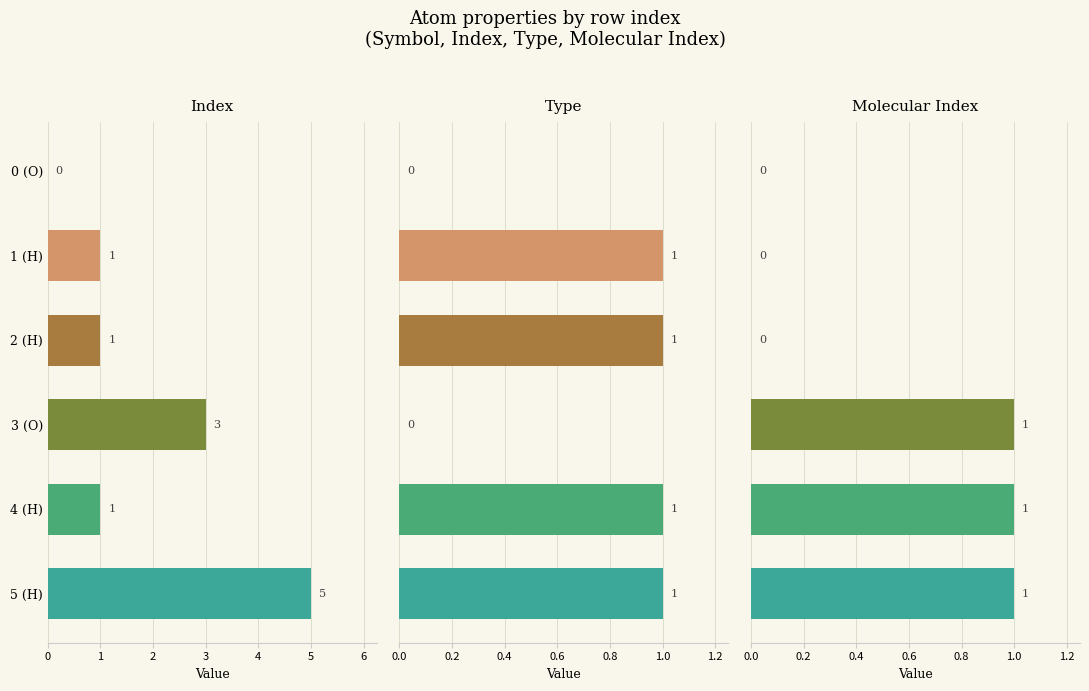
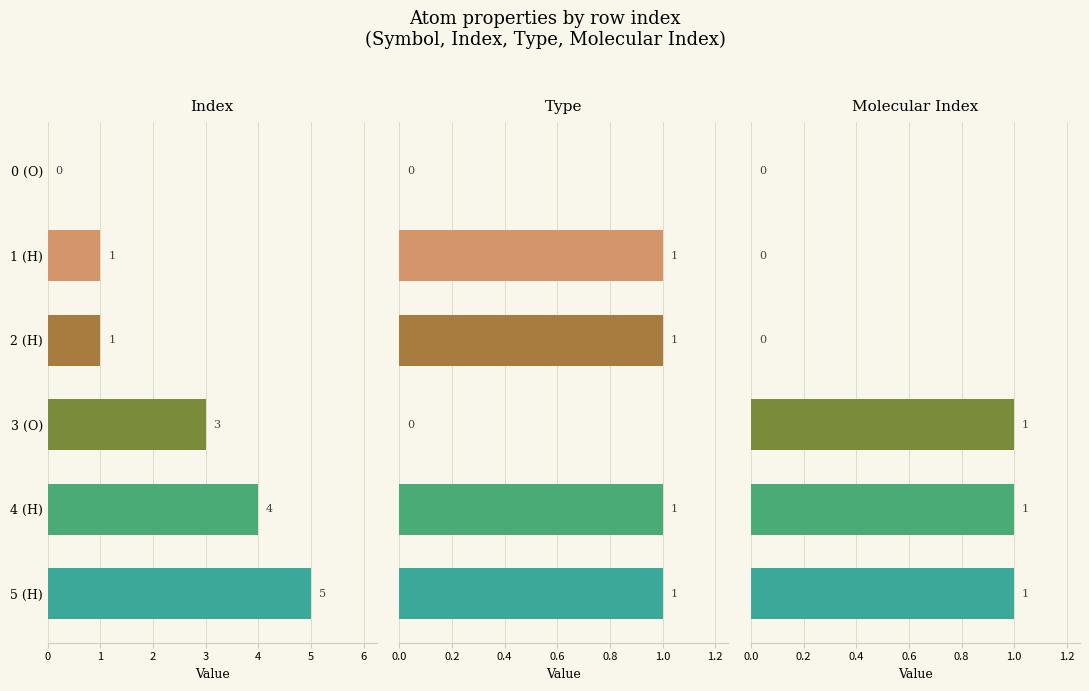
  {
    "Index": {
      "0 (O)": 0,
      "1 (H)": 1,
      "2 (H)": 1,
      "3 (O)": 3,
-     "4 (H)": 1,
+     "4 (H)": 4,
      "5 (H)": 5
    }
  }
